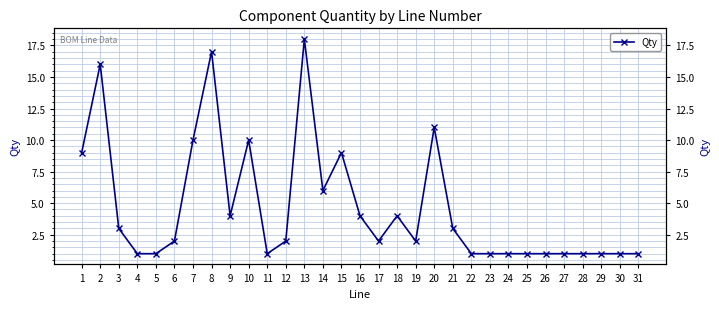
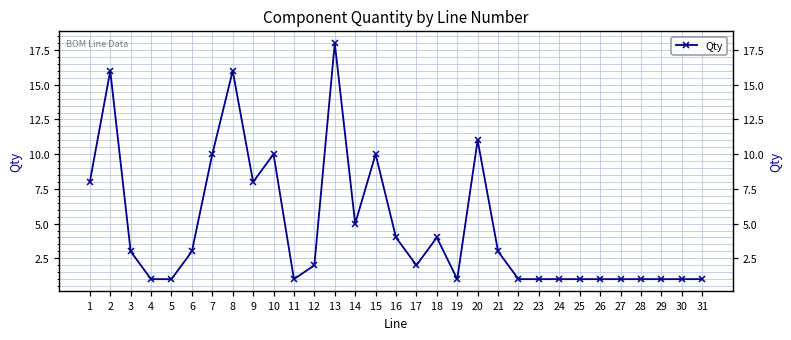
  {
-   "1": 9,
+   "1": 8,
    "2": 16,
    "3": 3,
    "4": 1,
    "5": 1,
-   "6": 2,
+   "6": 3,
    "7": 10,
-   "8": 17,
-   "9": 4,
+   "8": 16,
+   "9": 8,
    "10": 10,
    "11": 1,
    "12": 2,
    "13": 18,
-   "14": 6,
-   "15": 9,
+   "14": 5,
+   "15": 10,
    "16": 4,
    "17": 2,
    "18": 4,
-   "19": 2,
+   "19": 1,
    "20": 11,
    "21": 3,
    "22": 1,
    "23": 1,
    "24": 1,
    "25": 1,
    "26": 1,
    "27": 1,
    "28": 1,
    "29": 1,
    "30": 1,
    "31": 1
  }
